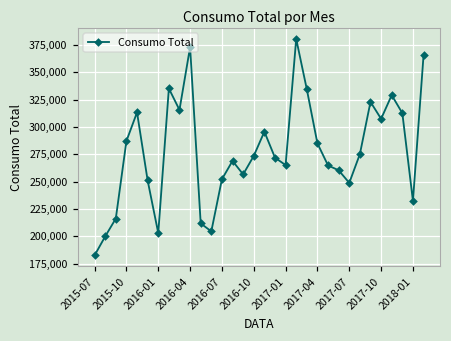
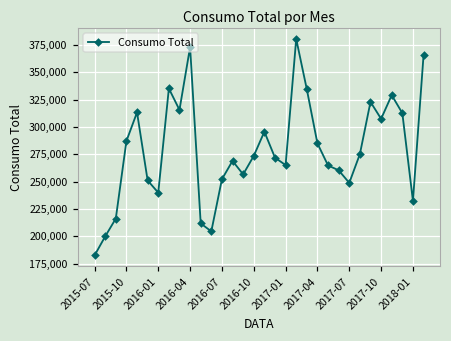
  {
    "2015-07": "180,000",
    "2015-10": "290,000",
-   "2016-01": "200,000",
+   "2016-01": "240,000",
    "2016-07": "250,000",
    "2016-10": "270,000",
    "2017-01": "270,000",
    "2017-04": "280,000",
    "2017-07": "250,000",
    "2017-10": "310,000",
    "2018-01": "230,000"
  }
